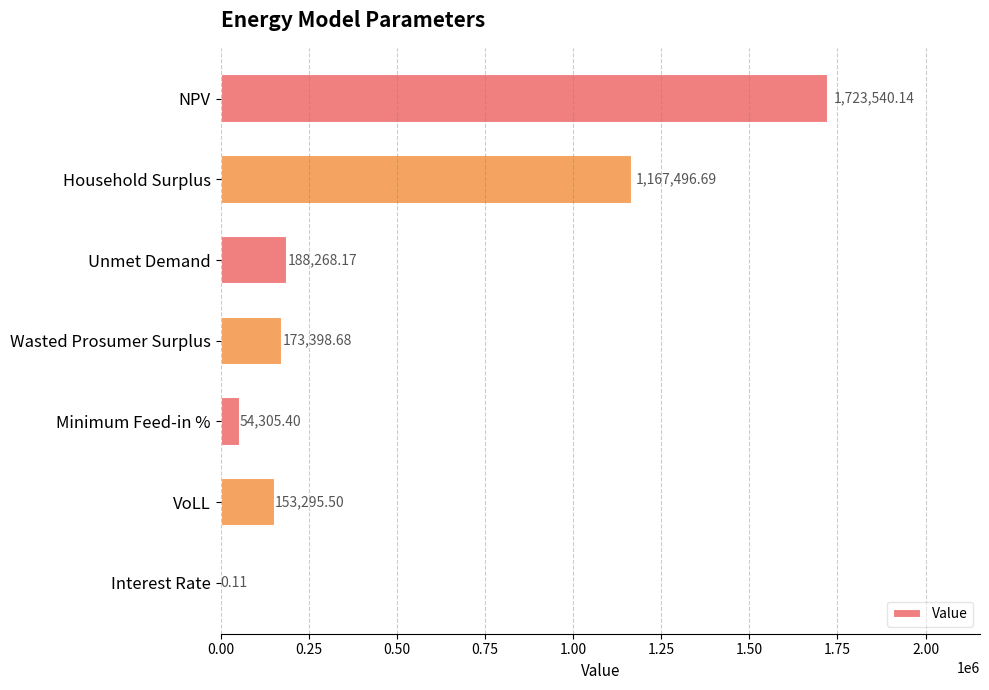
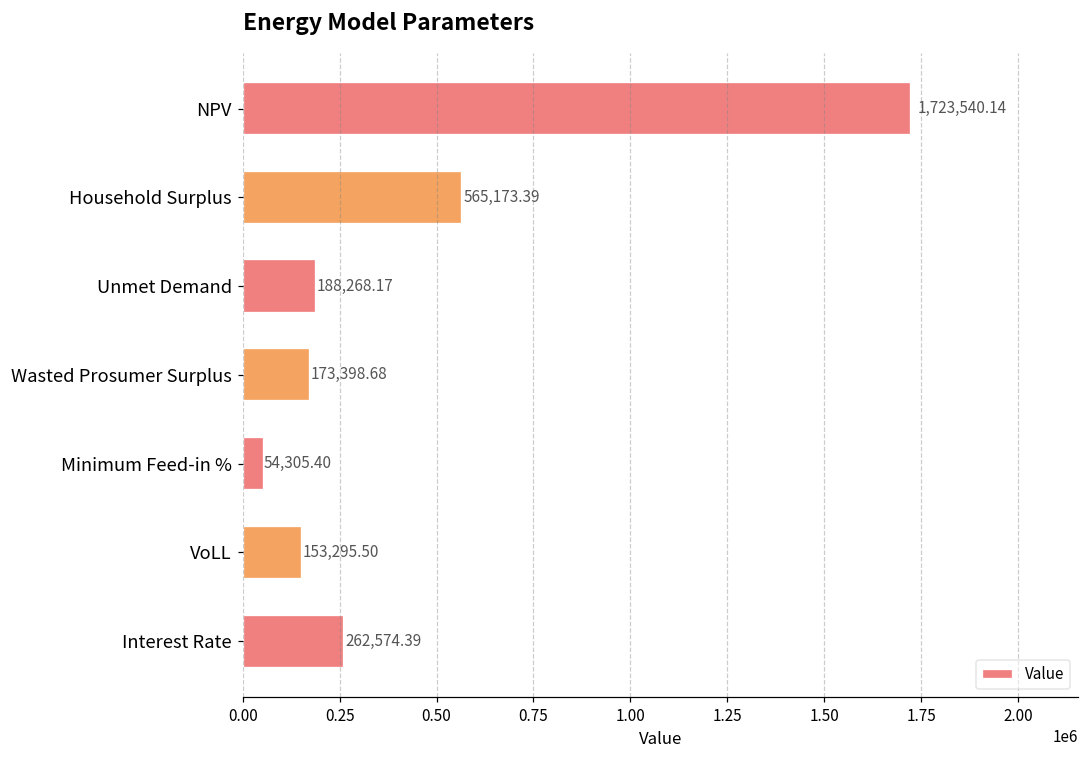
  {
    "NPV": "1,723,540.14",
-   "Household Surplus": "1,167,496.69",
+   "Household Surplus": "565,173.39",
    "Unmet Demand": "188,268.17",
    "Wasted Prosumer Surplus": "173,398.68",
    "Minimum Feed-in %": "54,305.40",
    "VoLL": "153,295.50",
-   "Interest Rate": "0.11"
+   "Interest Rate": "262,574.39"
  }
